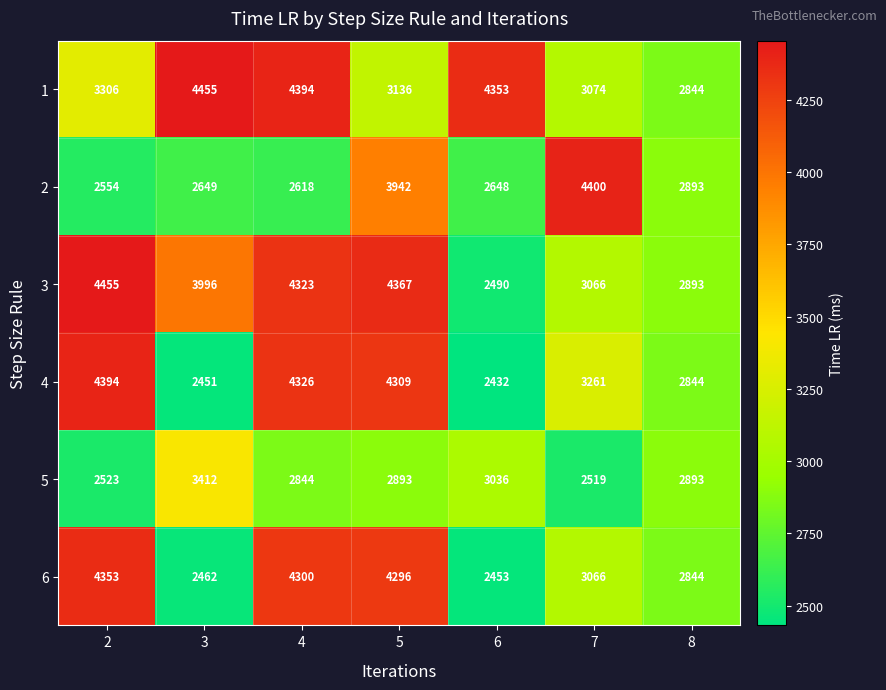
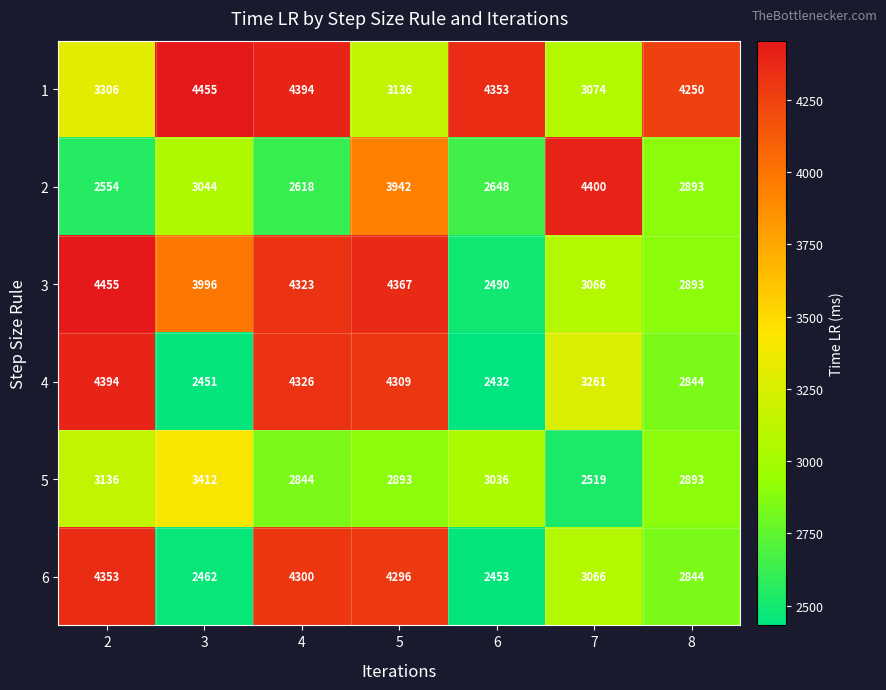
  {
    "1": {
      "2": 3306,
      "3": 4455,
      "4": 4394,
      "5": 3136,
      "6": 4353,
      "7": 3074,
-     "8": 2844
+     "8": 4250
    },
    "2": {
      "2": 2554,
-     "3": 2649,
+     "3": 3044,
      "4": 2618,
      "5": 3942,
      "6": 2648,
      "7": 4400,
      "8": 2893
    },
    "3": {
      "2": 4455,
      "3": 3996,
      "4": 4323,
      "5": 4367,
      "6": 2490,
      "7": 3066,
      "8": 2893
    },
    "4": {
      "2": 4394,
      "3": 2451,
      "4": 4326,
      "5": 4309,
      "6": 2432,
      "7": 3261,
      "8": 2844
    },
    "5": {
-     "2": 2523,
+     "2": 3136,
      "3": 3412,
      "4": 2844,
      "5": 2893,
      "6": 3036,
      "7": 2519,
      "8": 2893
    },
    "6": {
      "2": 4353,
      "3": 2462,
      "4": 4300,
      "5": 4296,
      "6": 2453,
      "7": 3066,
      "8": 2844
    }
  }
